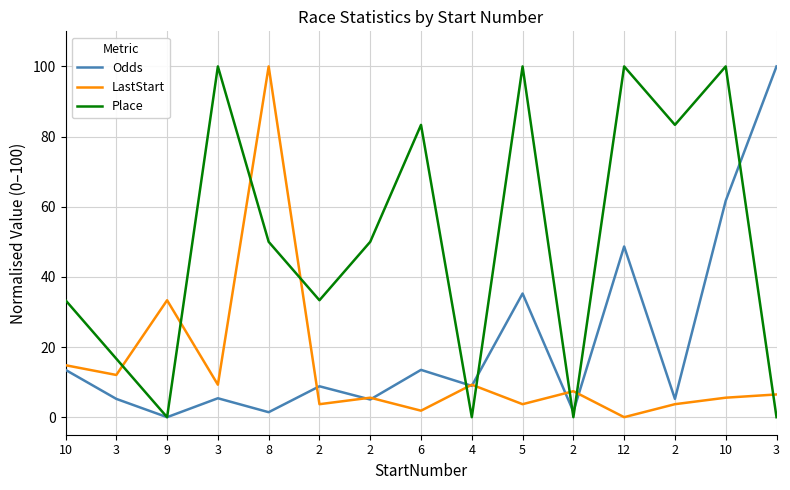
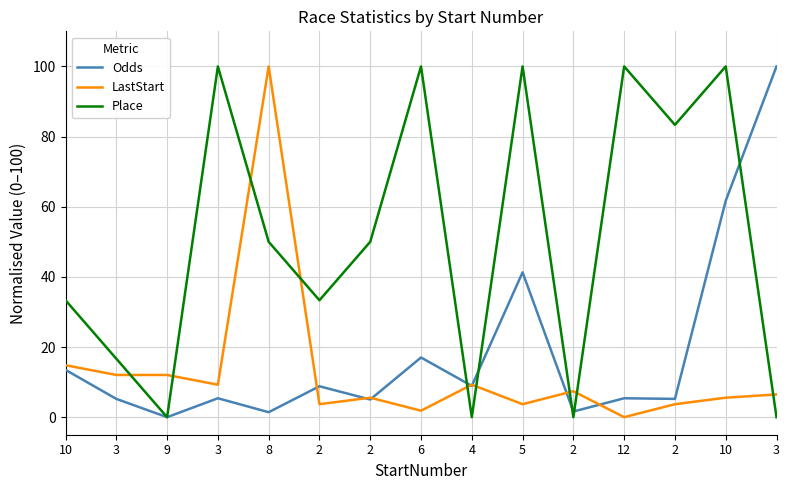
  {
    "Odds": {
      "8": 1,
-     "6": 13,
-     "5": 35,
-     "12": 49
+     "6": 17,
+     "5": 41,
+     "12": 5
    },
    "LastStart": {
-     "9": 33,
+     "9": 12,
      "8": 100,
      "6": 2,
      "5": 4,
      "12": 0
    },
    "Place": {
      "8": 50,
-     "6": 83,
+     "6": 100,
      "4": 0,
      "5": 100,
      "12": 100
    }
  }
